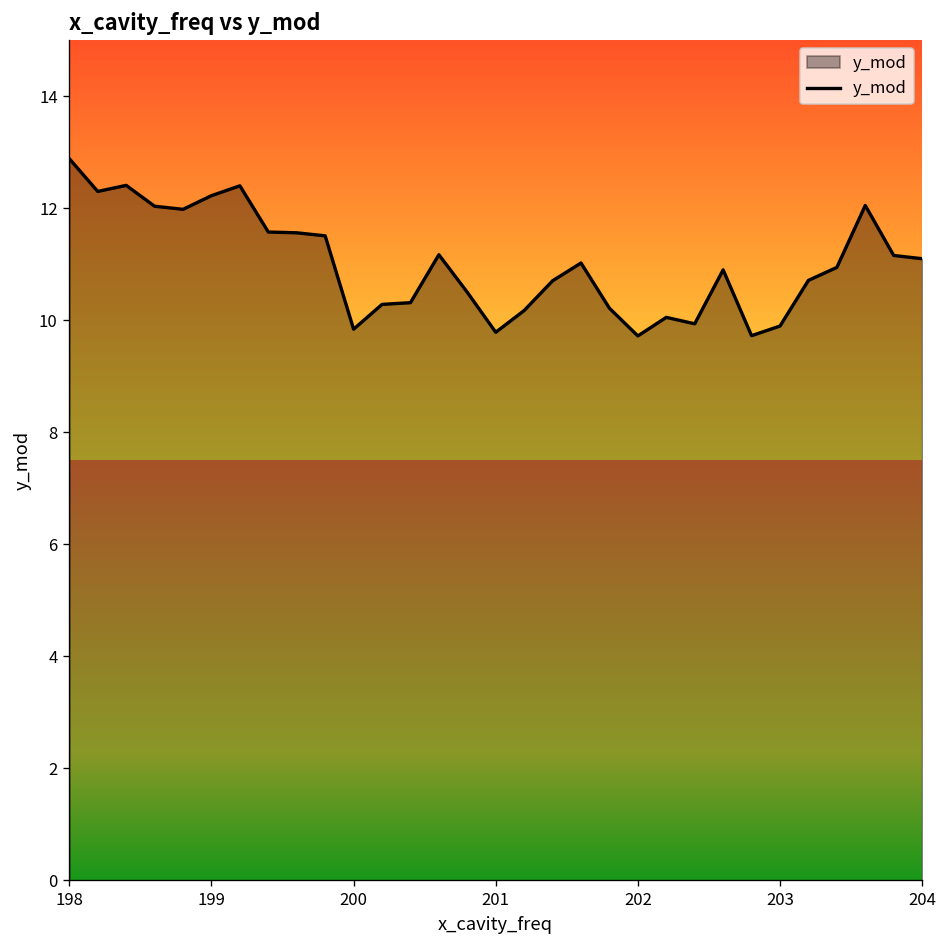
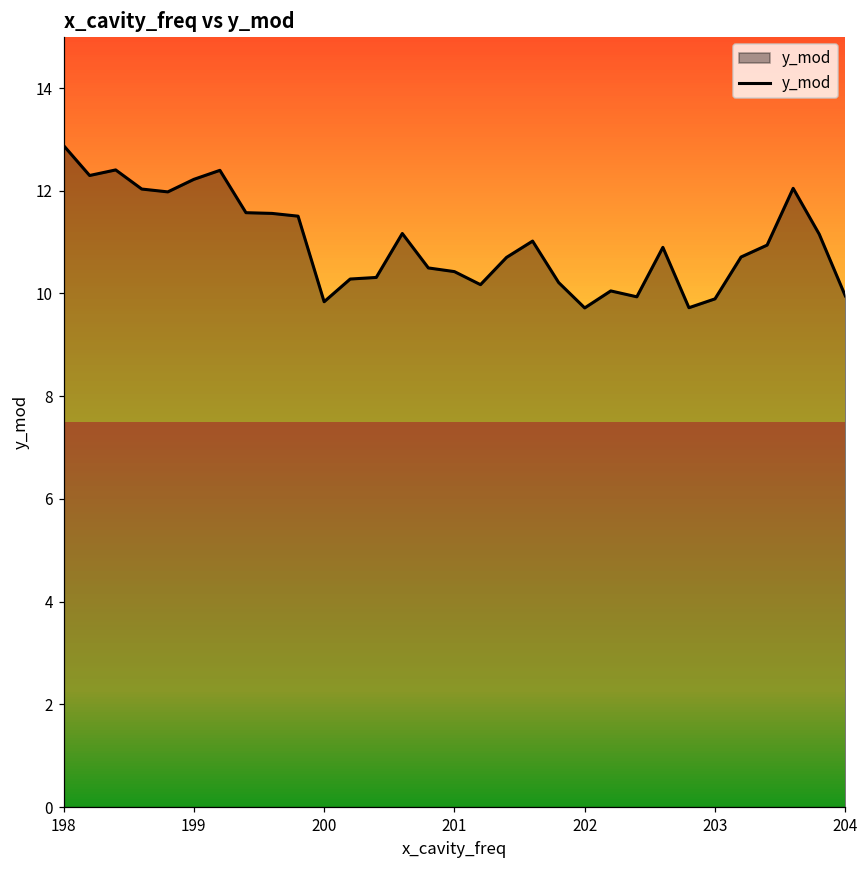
  {
    "198": 12.9,
    "199": 12.2,
    "200": 9.8,
-   "201": 9.8,
+   "201": 10.4,
    "202": 9.7,
    "203": 9.9,
-   "204": 11.1
+   "204": 10.0
  }
